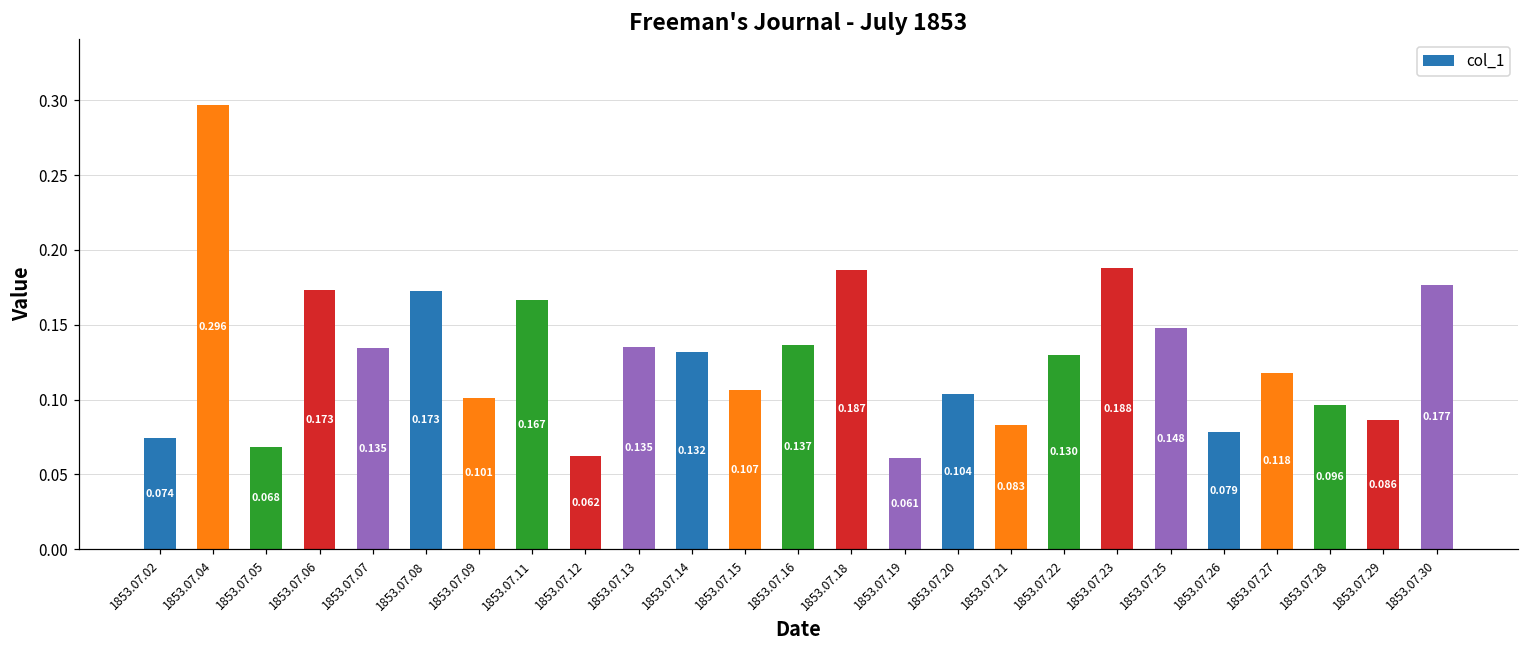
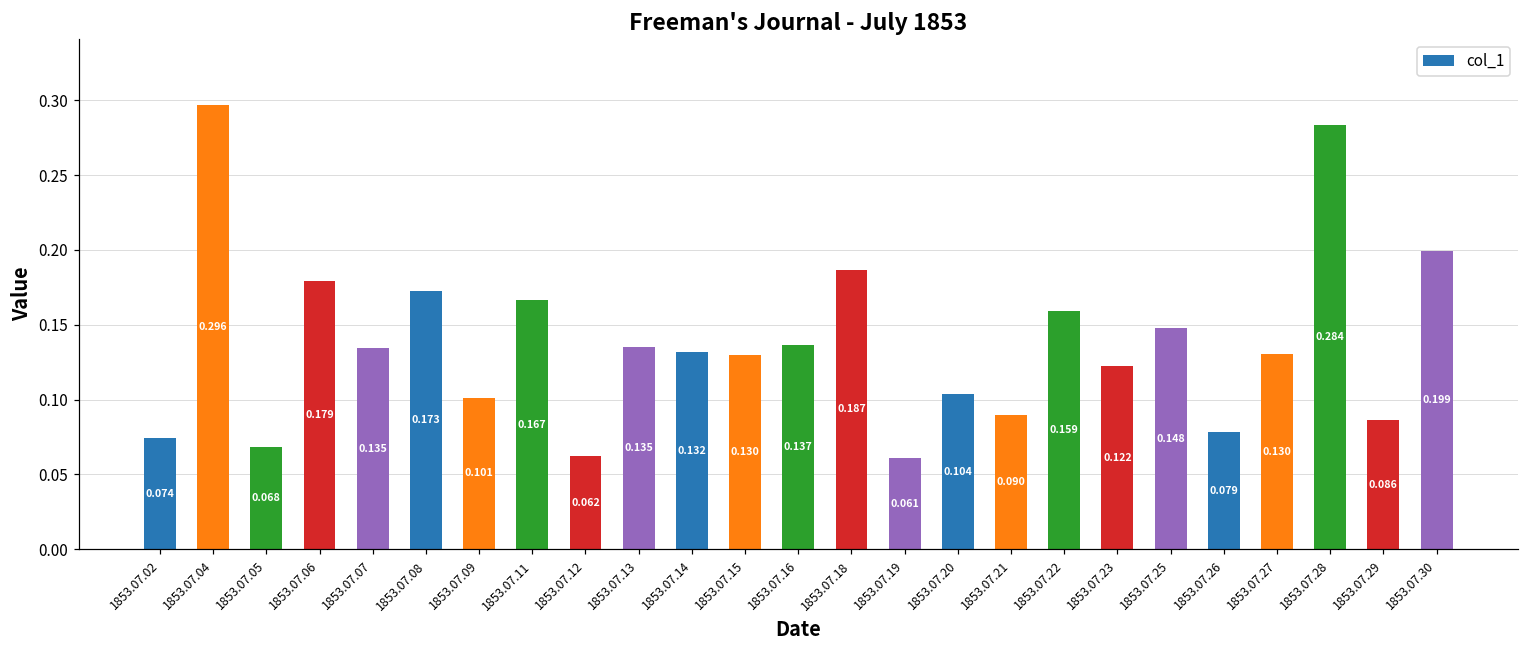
  {
    "1853.07.02": 0.074,
    "1853.07.04": 0.296,
    "1853.07.05": 0.068,
-   "1853.07.06": 0.173,
+   "1853.07.06": 0.179,
    "1853.07.07": 0.135,
    "1853.07.08": 0.173,
    "1853.07.09": 0.101,
    "1853.07.11": 0.167,
    "1853.07.12": 0.062,
    "1853.07.13": 0.135,
    "1853.07.14": 0.132,
-   "1853.07.15": 0.107,
+   "1853.07.15": 0.130,
    "1853.07.16": 0.137,
    "1853.07.18": 0.187,
    "1853.07.19": 0.061,
    "1853.07.20": 0.104,
-   "1853.07.21": 0.083,
-   "1853.07.22": 0.130,
-   "1853.07.23": 0.188,
+   "1853.07.21": 0.090,
+   "1853.07.22": 0.159,
+   "1853.07.23": 0.122,
    "1853.07.25": 0.148,
    "1853.07.26": 0.079,
-   "1853.07.27": 0.118,
-   "1853.07.28": 0.096,
+   "1853.07.27": 0.130,
+   "1853.07.28": 0.284,
    "1853.07.29": 0.086,
-   "1853.07.30": 0.177
+   "1853.07.30": 0.199
  }
